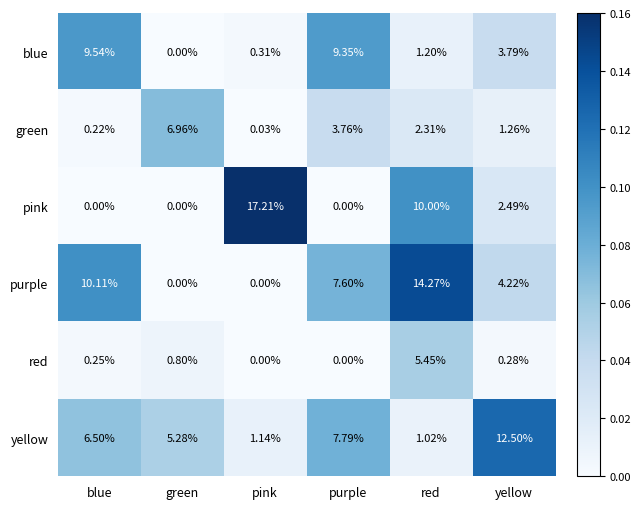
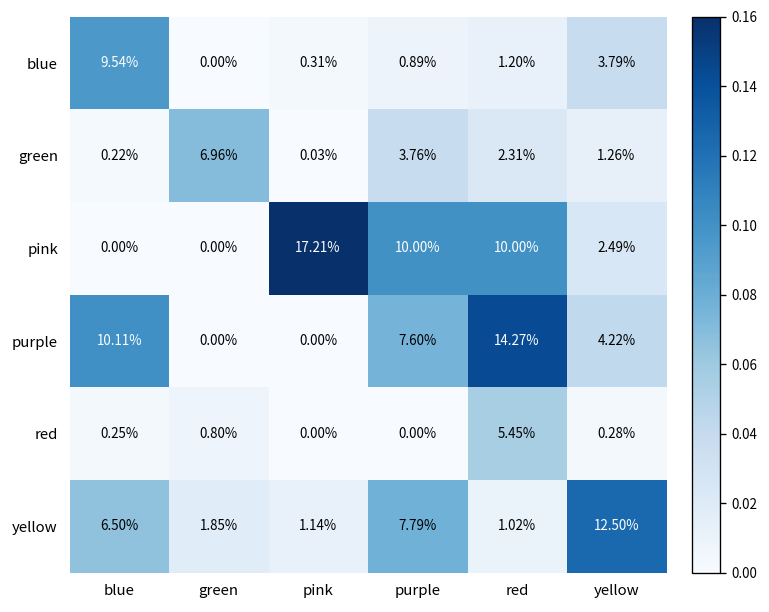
  {
    "blue": {
      "blue": "9.54%",
      "green": "0.00%",
      "pink": "0.31%",
-     "purple": "9.35%",
+     "purple": "0.89%",
      "red": "1.20%",
      "yellow": "3.79%"
    },
    "green": {
      "blue": "0.22%",
      "green": "6.96%",
      "pink": "0.03%",
      "purple": "3.76%",
      "red": "2.31%",
      "yellow": "1.26%"
    },
    "pink": {
      "blue": "0.00%",
      "green": "0.00%",
      "pink": "17.21%",
-     "purple": "0.00%",
+     "purple": "10.00%",
      "red": "10.00%",
      "yellow": "2.49%"
    },
    "purple": {
      "blue": "10.11%",
      "green": "0.00%",
      "pink": "0.00%",
      "purple": "7.60%",
      "red": "14.27%",
      "yellow": "4.22%"
    },
    "red": {
      "blue": "0.25%",
      "green": "0.80%",
      "pink": "0.00%",
      "purple": "0.00%",
      "red": "5.45%",
      "yellow": "0.28%"
    },
    "yellow": {
      "blue": "6.50%",
-     "green": "5.28%",
+     "green": "1.85%",
      "pink": "1.14%",
      "purple": "7.79%",
      "red": "1.02%",
      "yellow": "12.50%"
    }
  }
